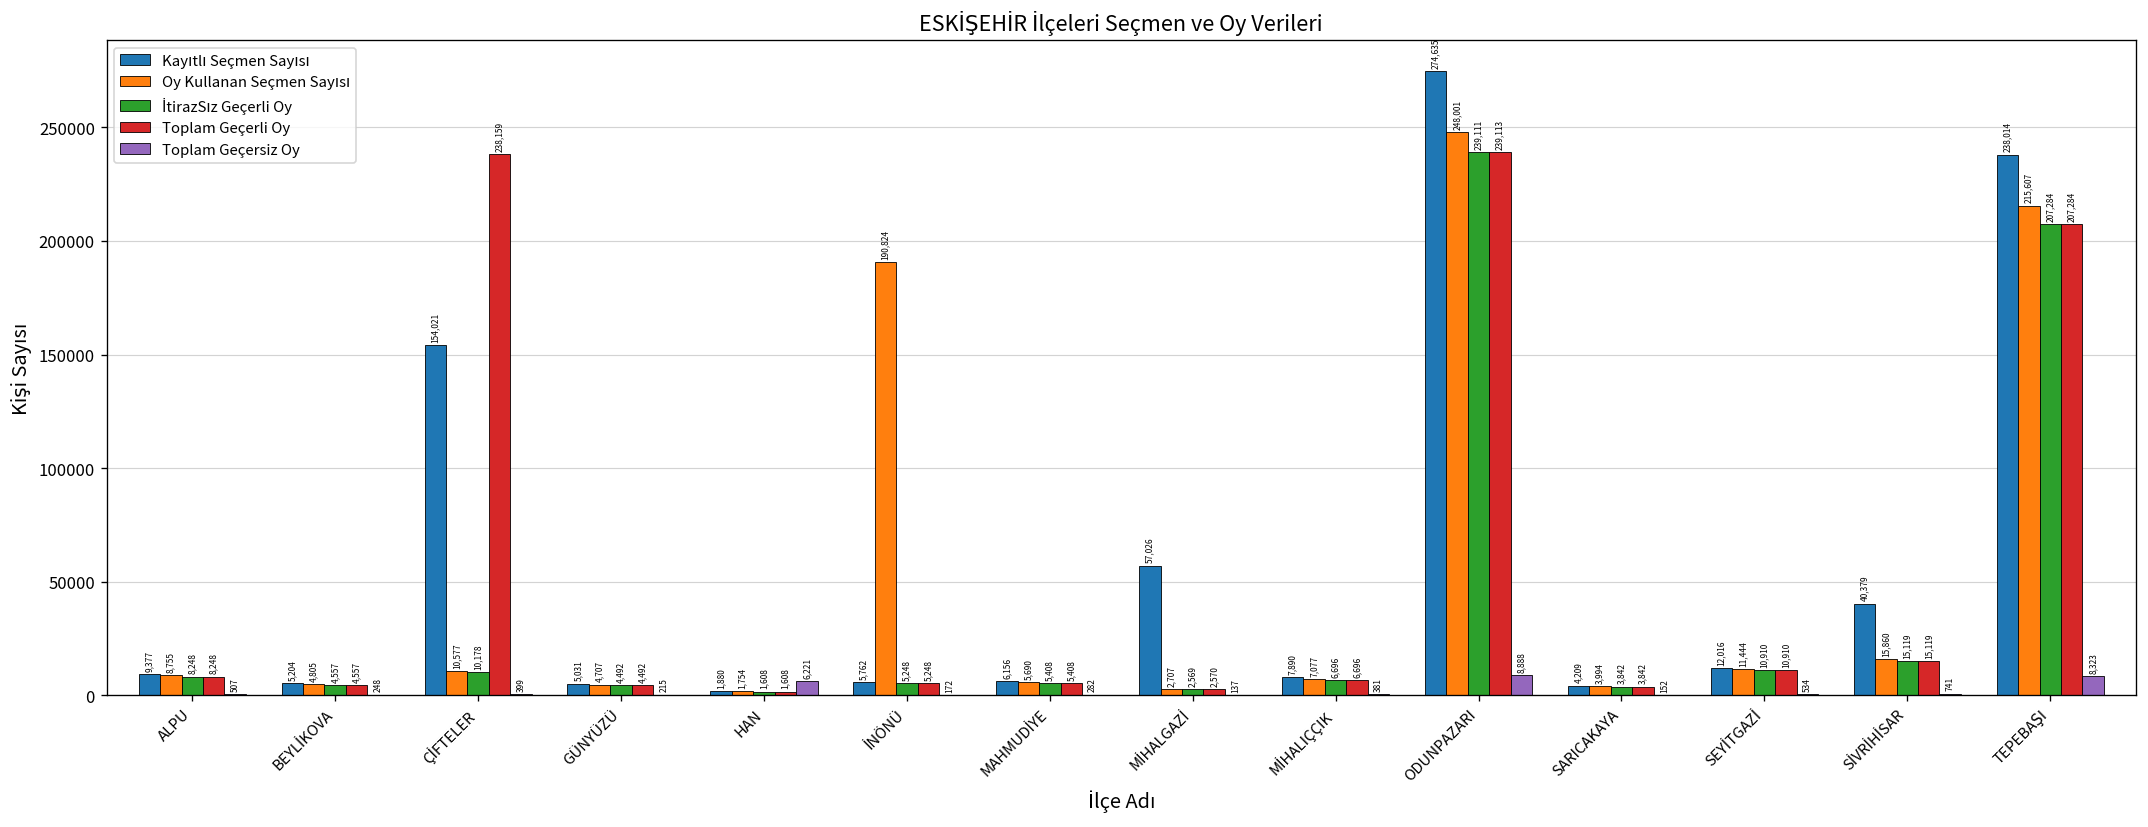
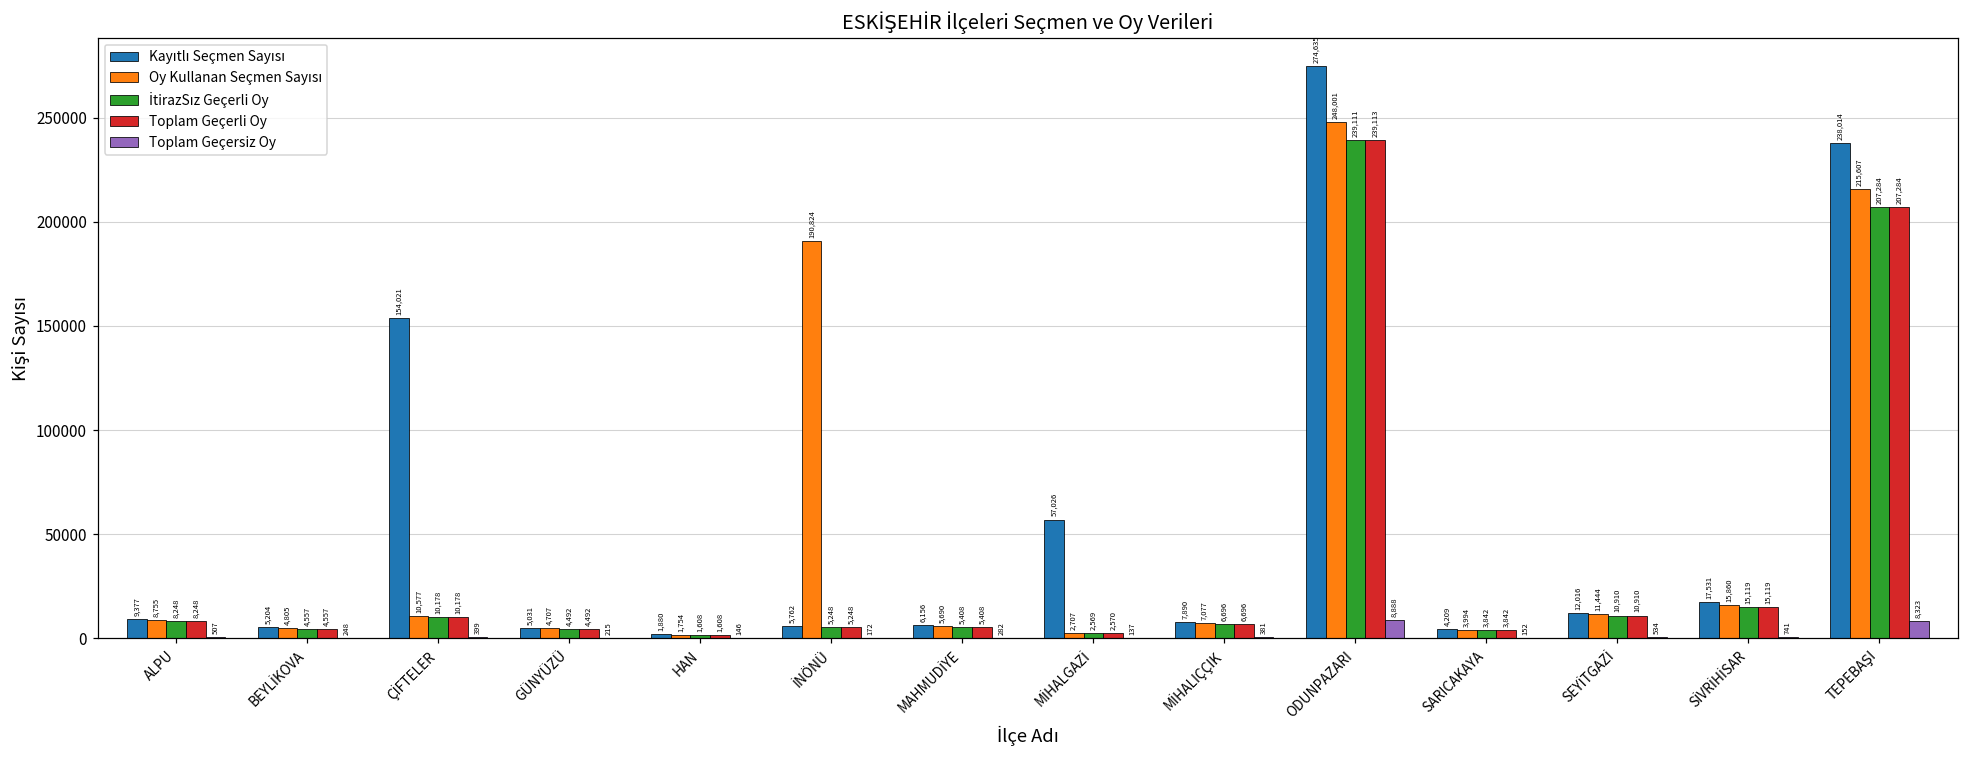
  {
    "Kayıtlı Seçmen Sayısı": {
      "ALPU": "9,377",
      "BEYLİKOVA": "5,204",
      "ÇİFTELER": "154,021",
      "GÜNYÜZÜ": "5,031",
      "HAN": "1,880",
      "İNÖNÜ": "5,762",
      "MAHMUDİYE": "6,156",
      "MİHALGAZİ": "57,026",
      "MİHALIÇÇIK": "7,890",
      "ODUNPAZARI": "274,635",
      "SARICAKAYA": "4,209",
      "SEYİTGAZİ": "12,016",
-     "SİVRİHİSAR": "40,379",
+     "SİVRİHİSAR": "17,531",
      "TEPEBAŞI": "238,014"
    },
    "Oy Kullanan Seçmen Sayısı": {
      "ALPU": "8,755",
      "BEYLİKOVA": "4,805",
      "ÇİFTELER": "10,577",
      "GÜNYÜZÜ": "4,707",
      "HAN": "1,754",
      "İNÖNÜ": "190,824",
      "MAHMUDİYE": "5,690",
      "MİHALGAZİ": "2,707",
      "MİHALIÇÇIK": "7,077",
      "ODUNPAZARI": "248,001",
      "SARICAKAYA": "3,994",
      "SEYİTGAZİ": "11,444",
      "SİVRİHİSAR": "15,860",
      "TEPEBAŞI": "215,607"
    },
    "İtirazSız Geçerli Oy": {
      "ALPU": "8,248",
      "BEYLİKOVA": "4,557",
      "ÇİFTELER": "10,178",
      "GÜNYÜZÜ": "4,492",
      "HAN": "1,608",
      "İNÖNÜ": "5,248",
      "MAHMUDİYE": "5,408",
      "MİHALGAZİ": "2,569",
      "MİHALIÇÇIK": "6,696",
      "ODUNPAZARI": "239,111",
      "SARICAKAYA": "3,842",
      "SEYİTGAZİ": "10,910",
      "SİVRİHİSAR": "15,119",
      "TEPEBAŞI": "207,284"
    },
    "Toplam Geçerli Oy": {
      "ALPU": "8,248",
      "BEYLİKOVA": "4,557",
-     "ÇİFTELER": "238,159",
+     "ÇİFTELER": "10,178",
      "GÜNYÜZÜ": "4,492",
      "HAN": "1,608",
      "İNÖNÜ": "5,248",
      "MAHMUDİYE": "5,408",
      "MİHALGAZİ": "2,570",
      "MİHALIÇÇIK": "6,696",
      "ODUNPAZARI": "239,113",
      "SARICAKAYA": "3,842",
      "SEYİTGAZİ": "10,910",
      "SİVRİHİSAR": "15,119",
      "TEPEBAŞI": "207,284"
    },
    "Toplam Geçersiz Oy": {
      "ALPU": "507",
      "BEYLİKOVA": "248",
      "ÇİFTELER": "399",
      "GÜNYÜZÜ": "215",
-     "HAN": "6,221",
+     "HAN": "146",
      "İNÖNÜ": "172",
      "MAHMUDİYE": "282",
      "MİHALGAZİ": "137",
      "MİHALIÇÇIK": "381",
      "ODUNPAZARI": "8,888",
      "SARICAKAYA": "152",
      "SEYİTGAZİ": "534",
      "SİVRİHİSAR": "741",
      "TEPEBAŞI": "8,323"
    }
  }
